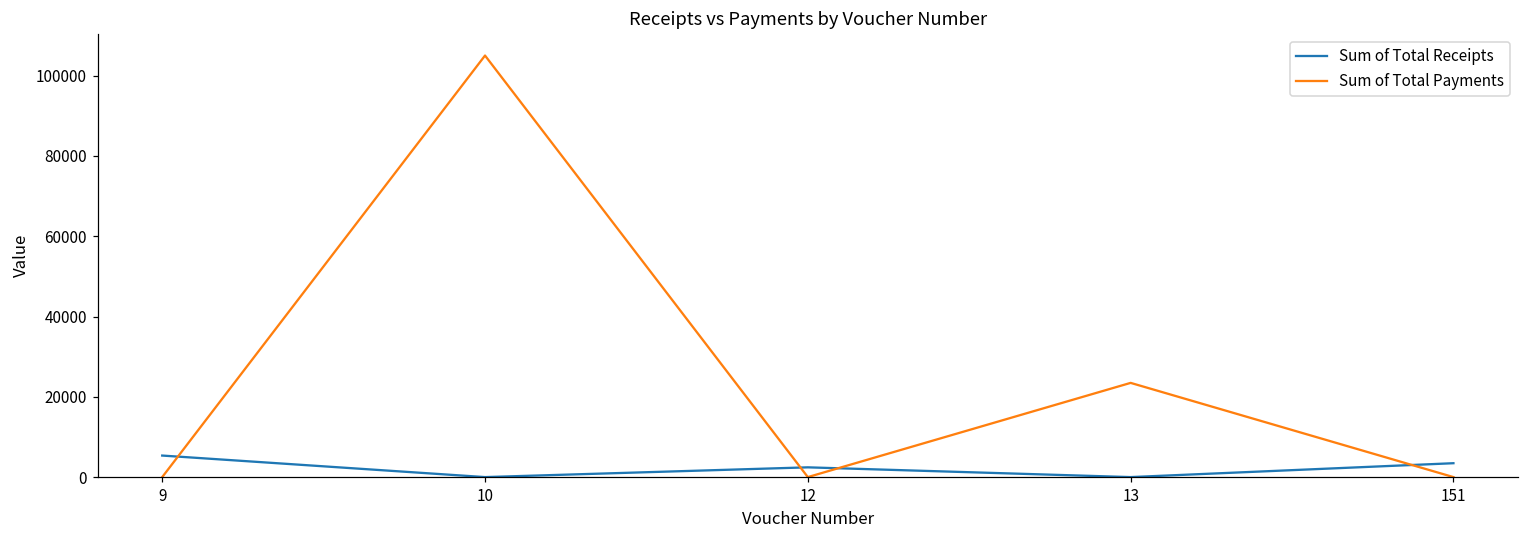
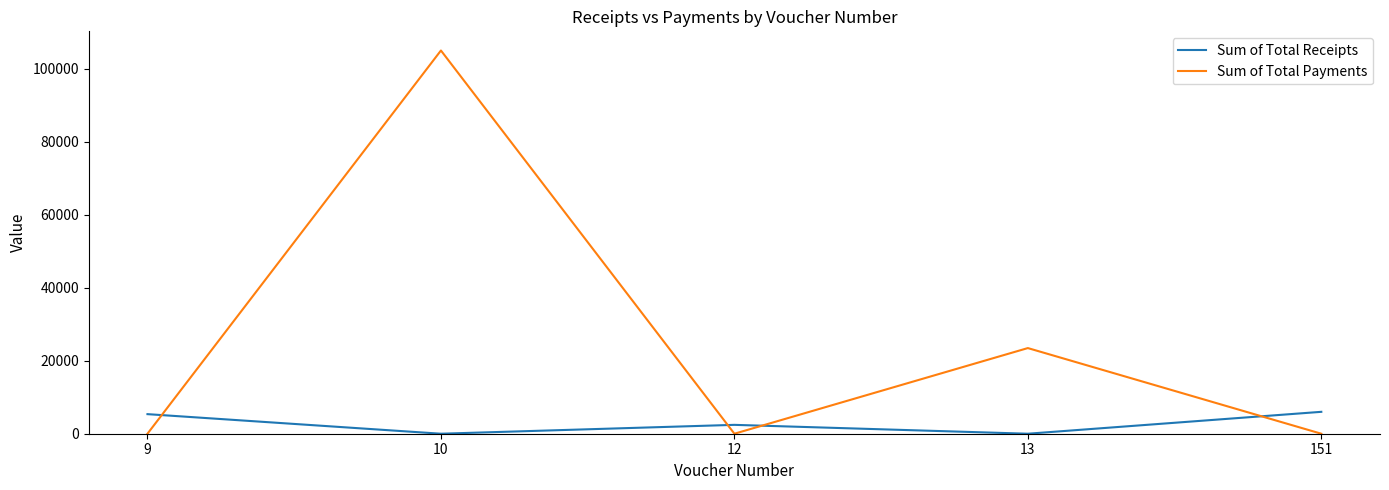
  {
    "Sum of Total Receipts": {
      "9": 5000,
      "10": 0,
      "12": 2000,
      "13": 0,
-     "151": 3000
+     "151": 6000
    },
    "Sum of Total Payments": {
      "9": 0,
      "10": 105000,
      "12": 0,
      "13": 23000,
      "151": 0
    }
  }
